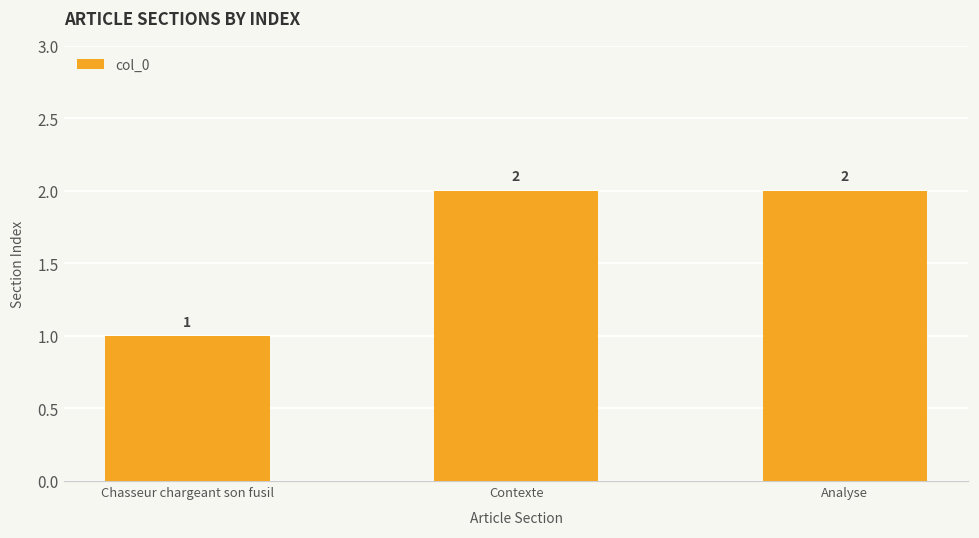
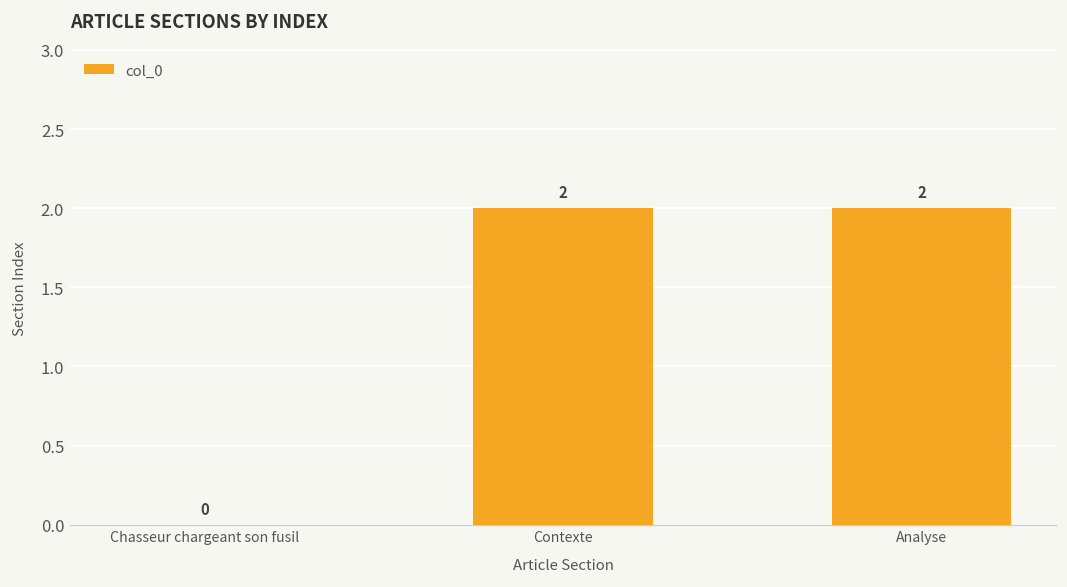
  {
-   "Chasseur chargeant son fusil": 1,
+   "Chasseur chargeant son fusil": 0,
    "Contexte": 2,
    "Analyse": 2
  }
